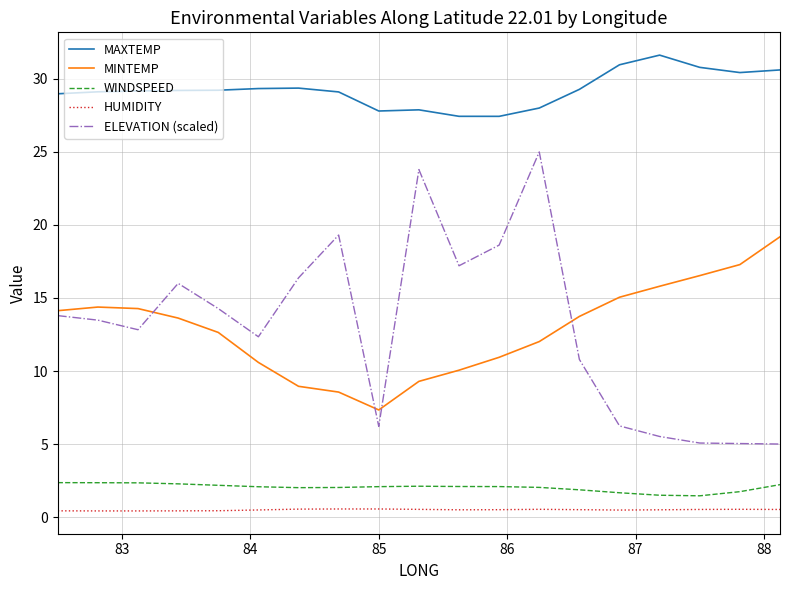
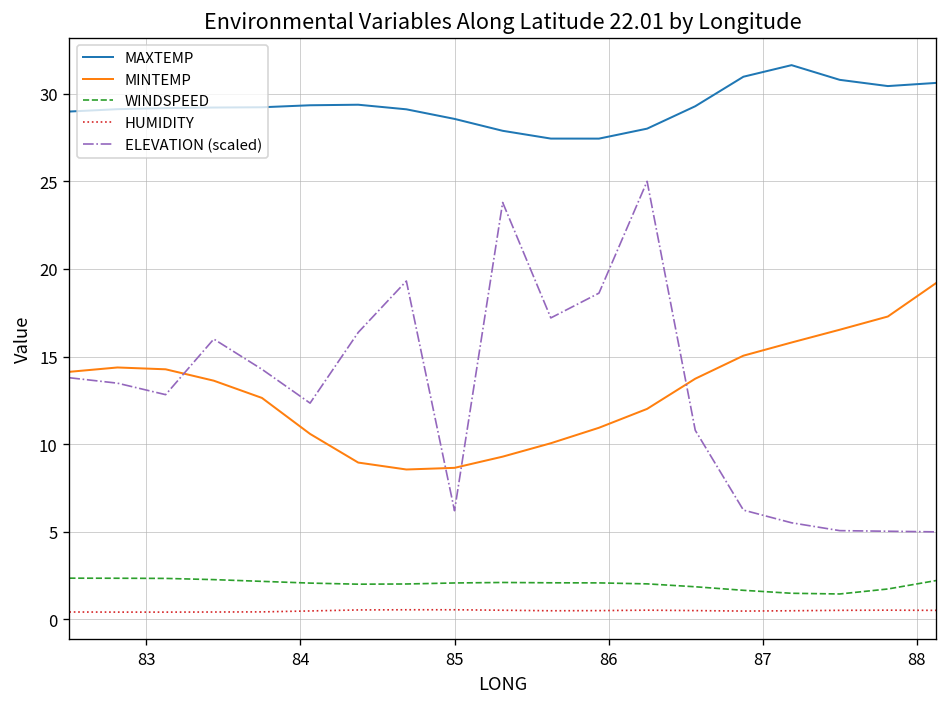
  {
    "MAXTEMP": {
-     "85": 27.8
+     "85": 28.6
    },
    "MINTEMP": {
-     "85": 7.3
+     "85": 8.7
    },
    "WINDSPEED": {
      "85": 2.1
    },
    "HUMIDITY": {
      "85": 0.6
    },
    "ELEVATION (scaled)": {
      "85": 6.2
    }
  }
